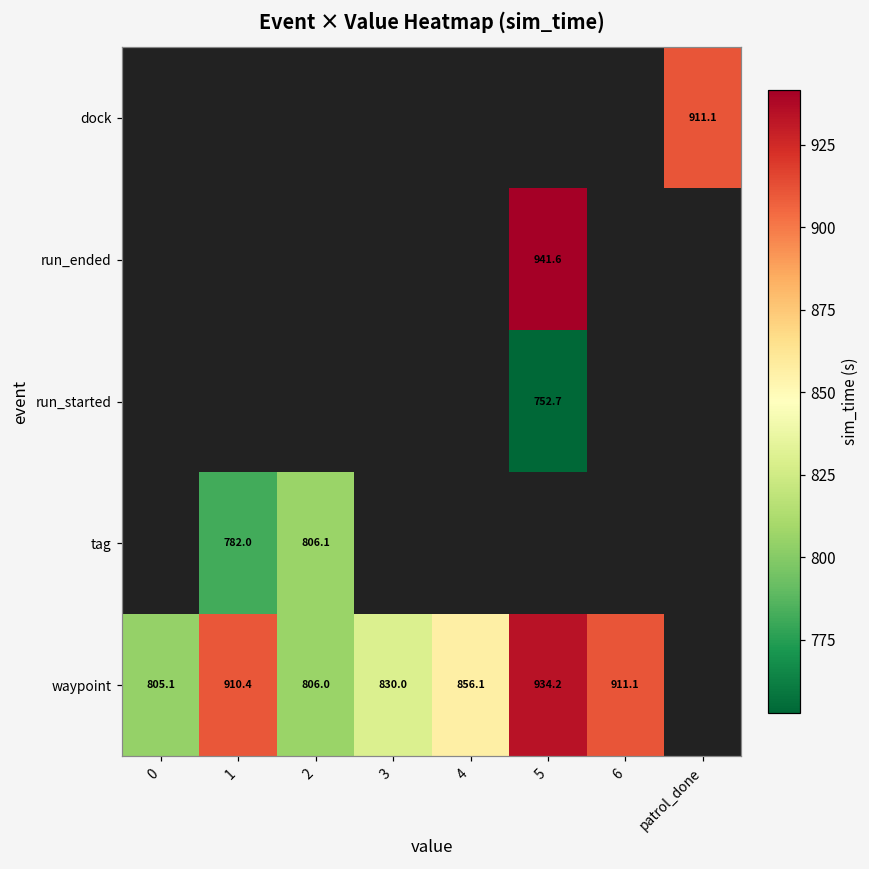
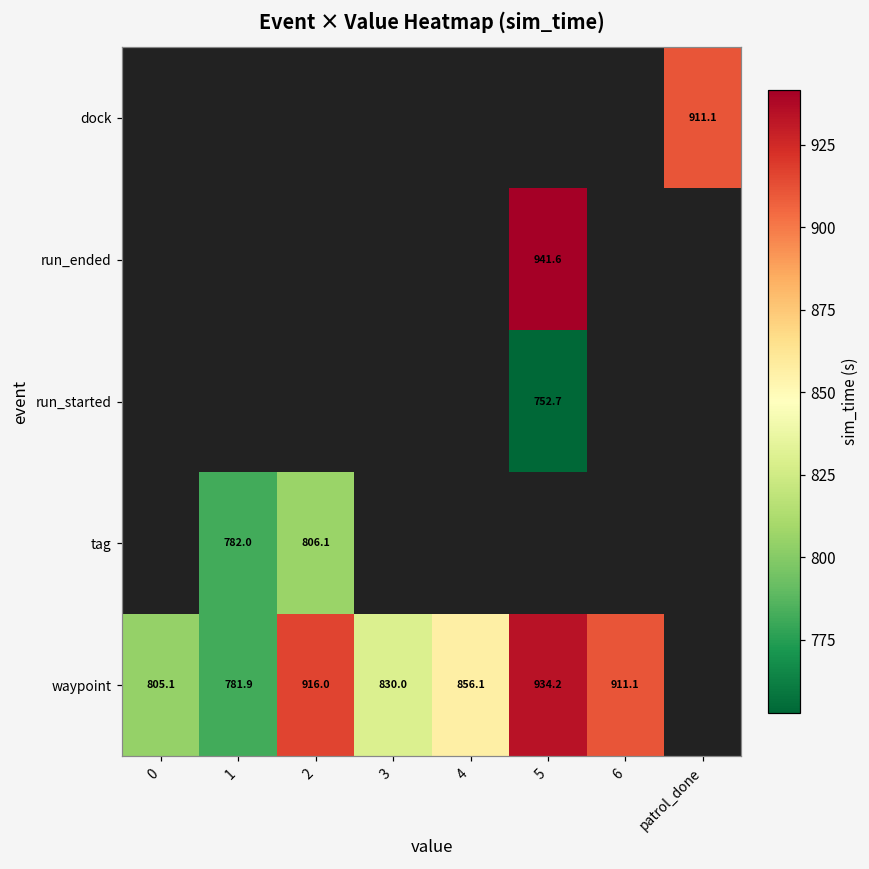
  {
    "dock": {
      "patrol_done": 911.1
    },
    "run_ended": {
      "5": 941.6
    },
    "run_started": {
      "5": 752.7
    },
    "tag": {
      "1": 782.0,
      "2": 806.1
    },
    "waypoint": {
      "0": 805.1,
-     "1": 910.4,
-     "2": 806.0,
+     "1": 781.9,
+     "2": 916.0,
      "3": 830.0,
      "4": 856.1,
      "5": 934.2,
      "6": 911.1
    }
  }
